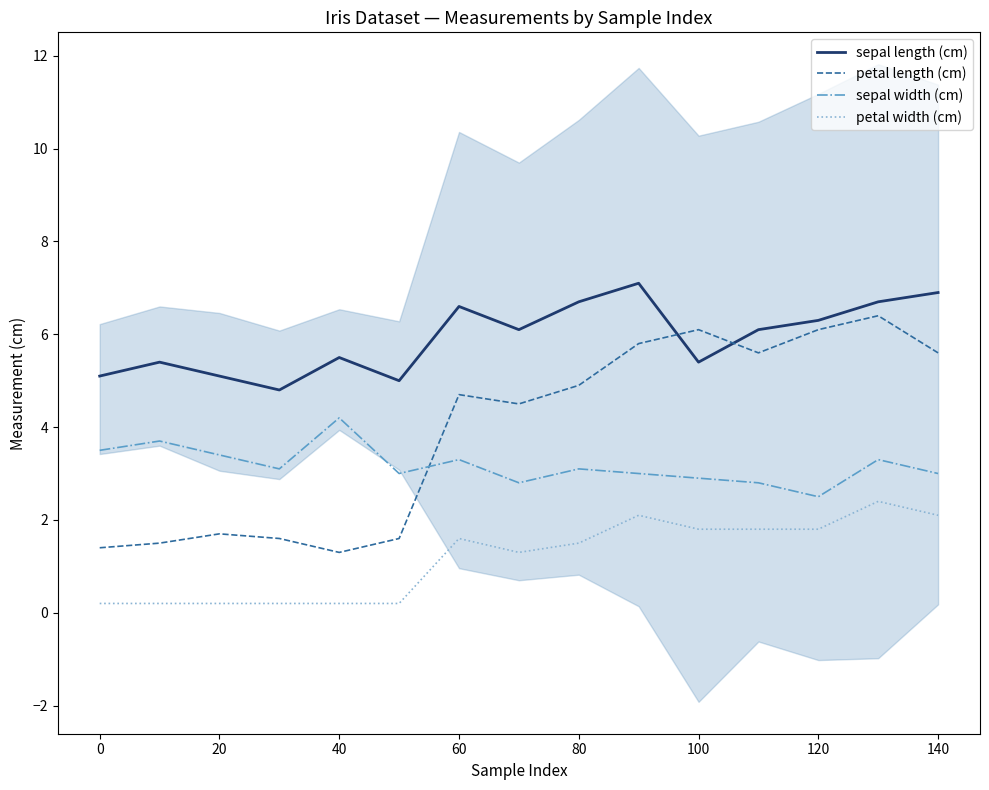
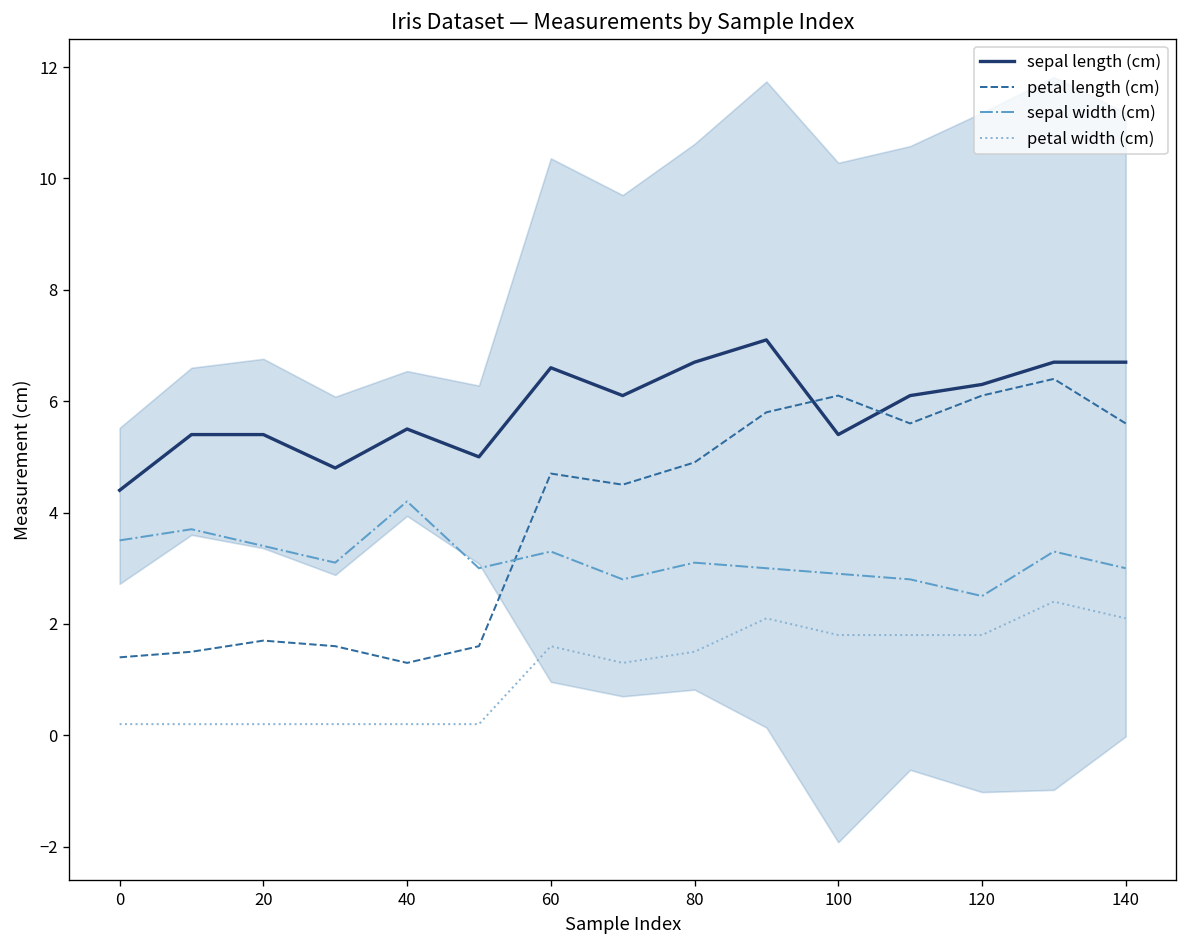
  {
    "sepal length (cm)": {
-     "0": 5.1,
-     "20": 5.1,
+     "0": 4.4,
+     "20": 5.4,
      "40": 5.5,
      "60": 6.6,
      "80": 6.7,
      "100": 5.4,
      "120": 6.3,
-     "140": 6.9
+     "140": 6.7
    }
  }
